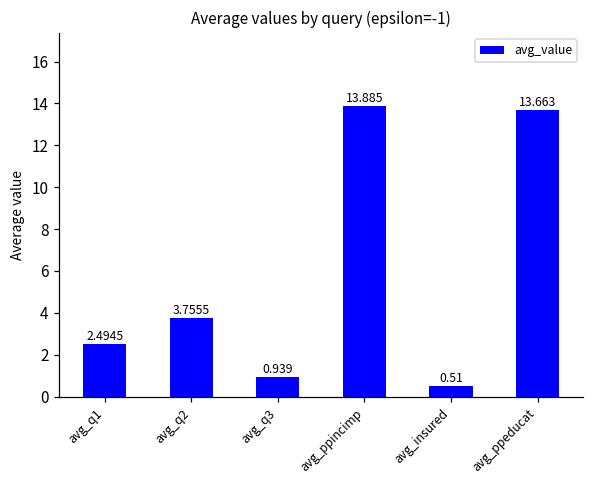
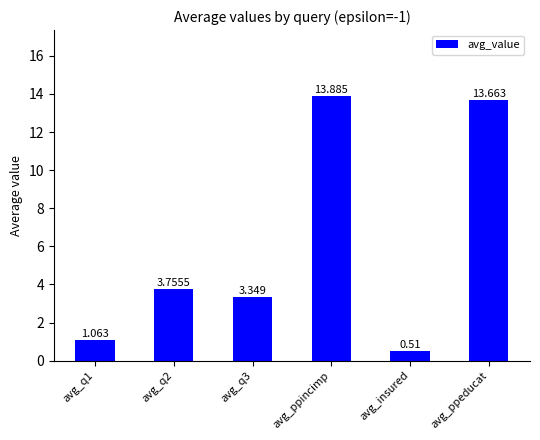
  {
-   "avg_q1": 2.4945,
+   "avg_q1": 1.063,
    "avg_q2": 3.7555,
-   "avg_q3": 0.939,
+   "avg_q3": 3.349,
    "avg_ppincimp": 13.885,
    "avg_insured": 0.51,
    "avg_ppeducat": 13.663
  }
